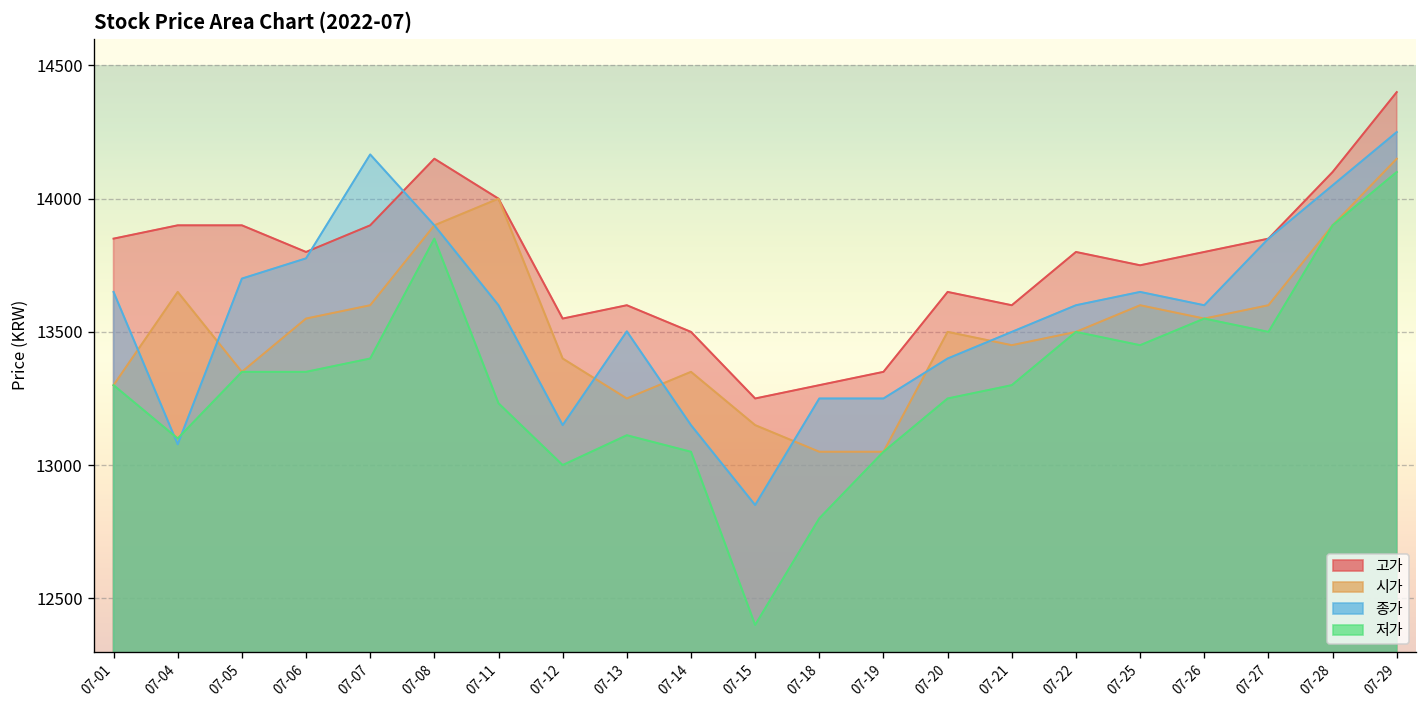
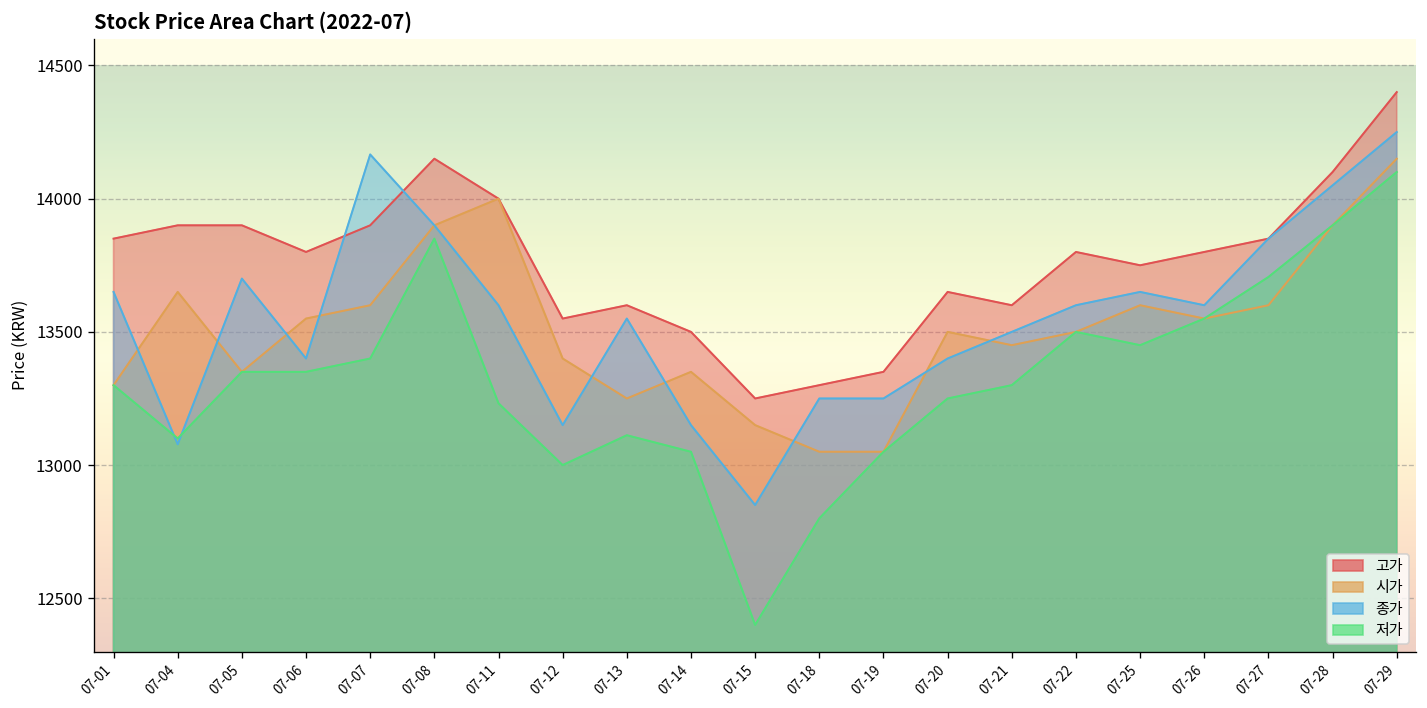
  {
    "종가": {
      "07-01": 13650,
      "07-04": 13080,
      "07-05": 13700,
-     "07-06": 13780,
+     "07-06": 13400,
      "07-07": 14170,
      "07-11": 13600,
      "07-12": 13150,
-     "07-13": 13500,
+     "07-13": 13550,
      "07-14": 13150,
      "07-15": 12850,
      "07-18": 13250,
      "07-19": 13250,
      "07-20": 13400,
      "07-21": 13500,
      "07-22": 13600,
      "07-25": 13650,
      "07-26": 13600,
      "07-28": 14050,
      "07-29": 14250
    },
    "저가": {
      "07-04": 13100,
      "07-06": 13350,
      "07-07": 13400,
      "07-08": 13850,
      "07-11": 13230,
      "07-12": 13000,
      "07-13": 13110,
      "07-14": 13050,
      "07-15": 12400,
      "07-18": 12800,
      "07-20": 13250,
      "07-21": 13300,
      "07-25": 13450,
-     "07-27": 13500,
+     "07-27": 13710,
      "07-29": 14100
    }
  }
